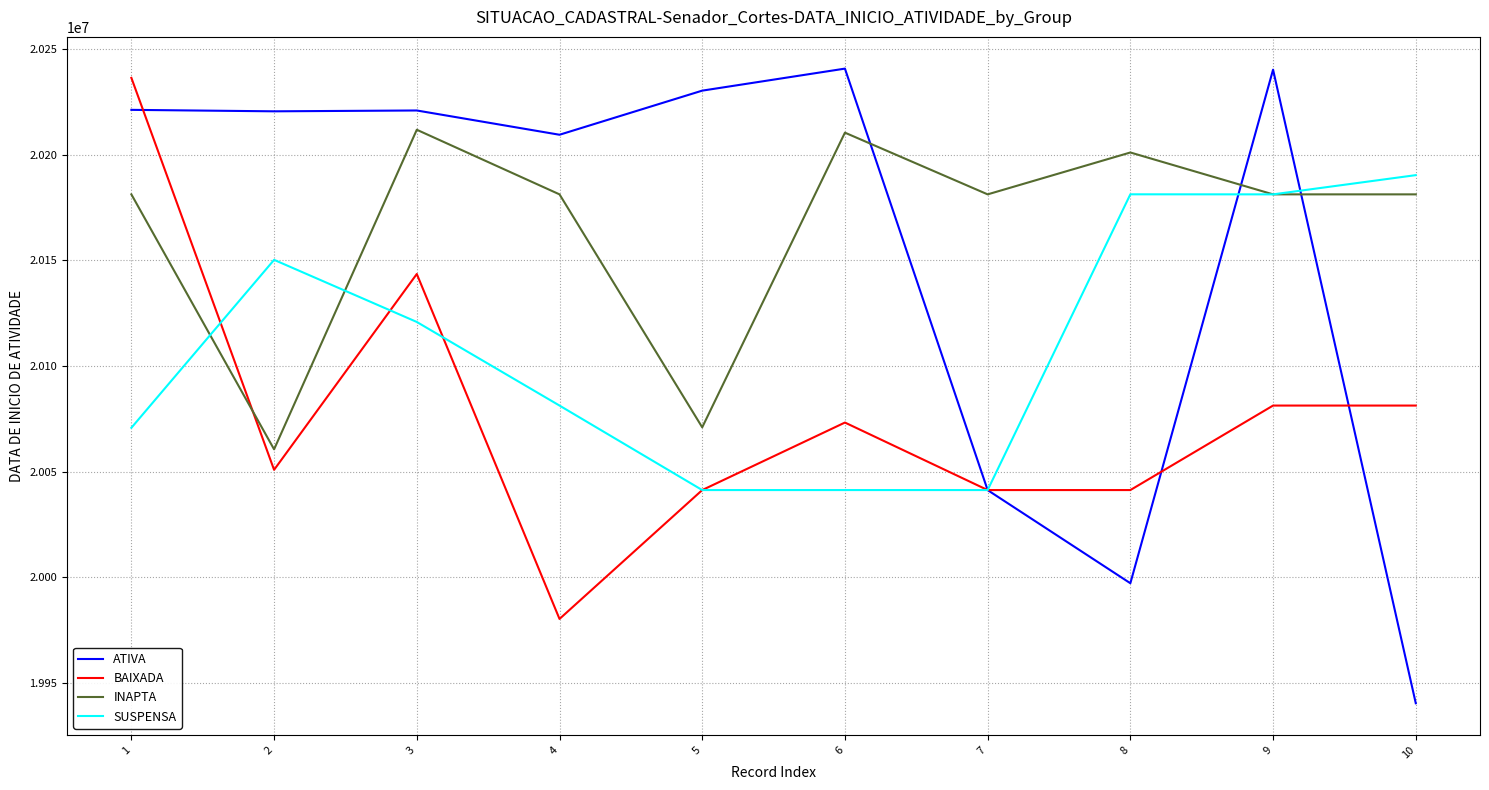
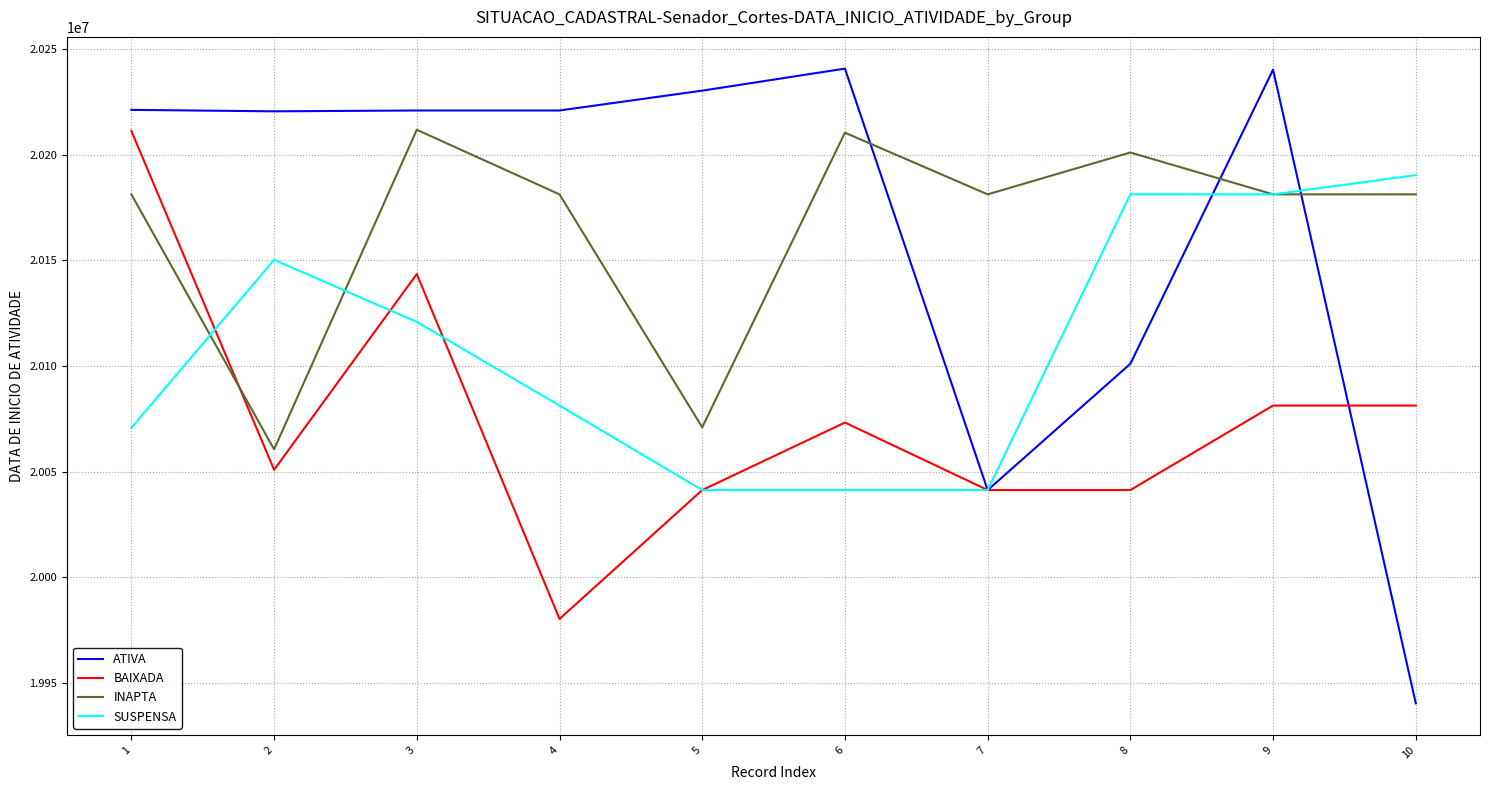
  {
    "ATIVA": {
      "1": 20221000,
      "2": 20221000,
      "3": 20221000,
-     "4": 20209000,
+     "4": 20221000,
      "5": 20230000,
      "6": 20241000,
-     "8": 19997000,
+     "8": 20101000,
      "9": 20240000,
      "10": 19940000
    },
    "BAIXADA": {
-     "1": 20236000,
+     "1": 20211000,
      "2": 20051000,
      "3": 20144000,
      "4": 19980000,
      "6": 20073000,
      "8": 20041000,
      "9": 20081000,
      "10": 20081000
    },
    "INAPTA": {
      "1": 20181000,
      "2": 20061000,
      "3": 20212000,
      "4": 20181000,
      "5": 20071000,
      "6": 20210000,
      "7": 20181000,
      "8": 20201000,
      "10": 20181000
    },
    "SUSPENSA": {
      "1": 20071000,
      "2": 20150000,
      "3": 20121000,
      "4": 20081000,
      "6": 20041000,
      "8": 20181000,
      "10": 20190000
    }
  }
